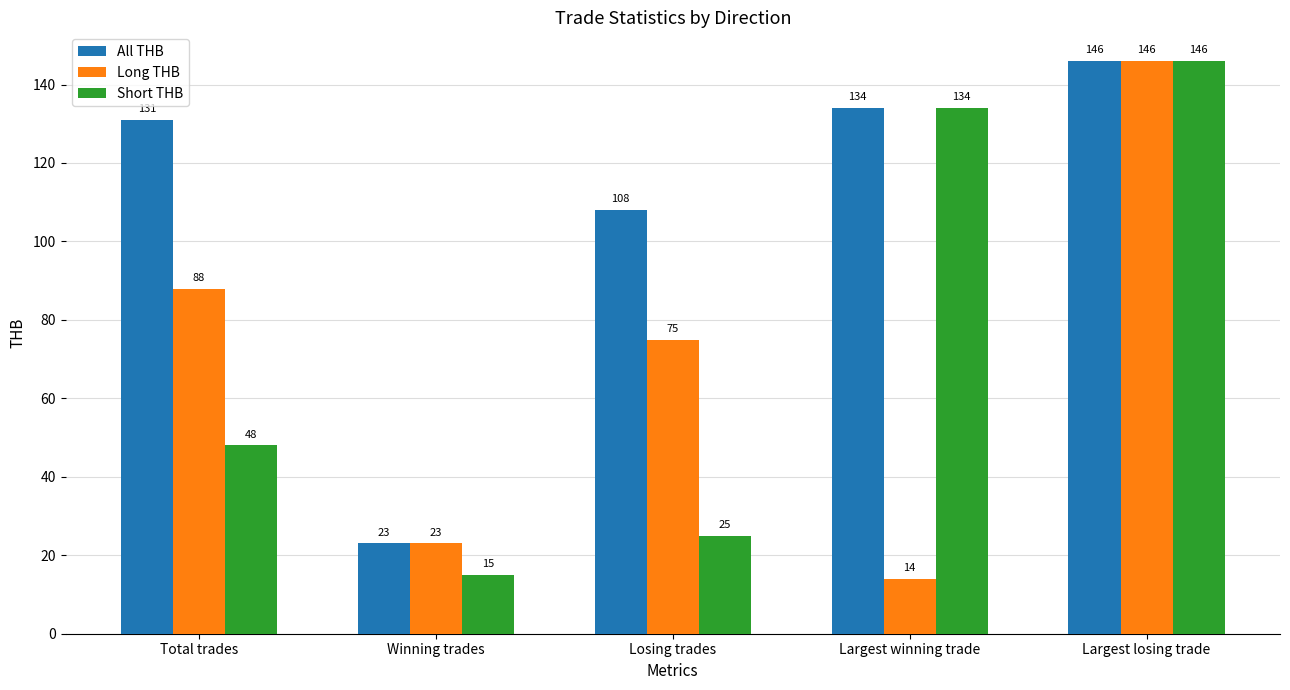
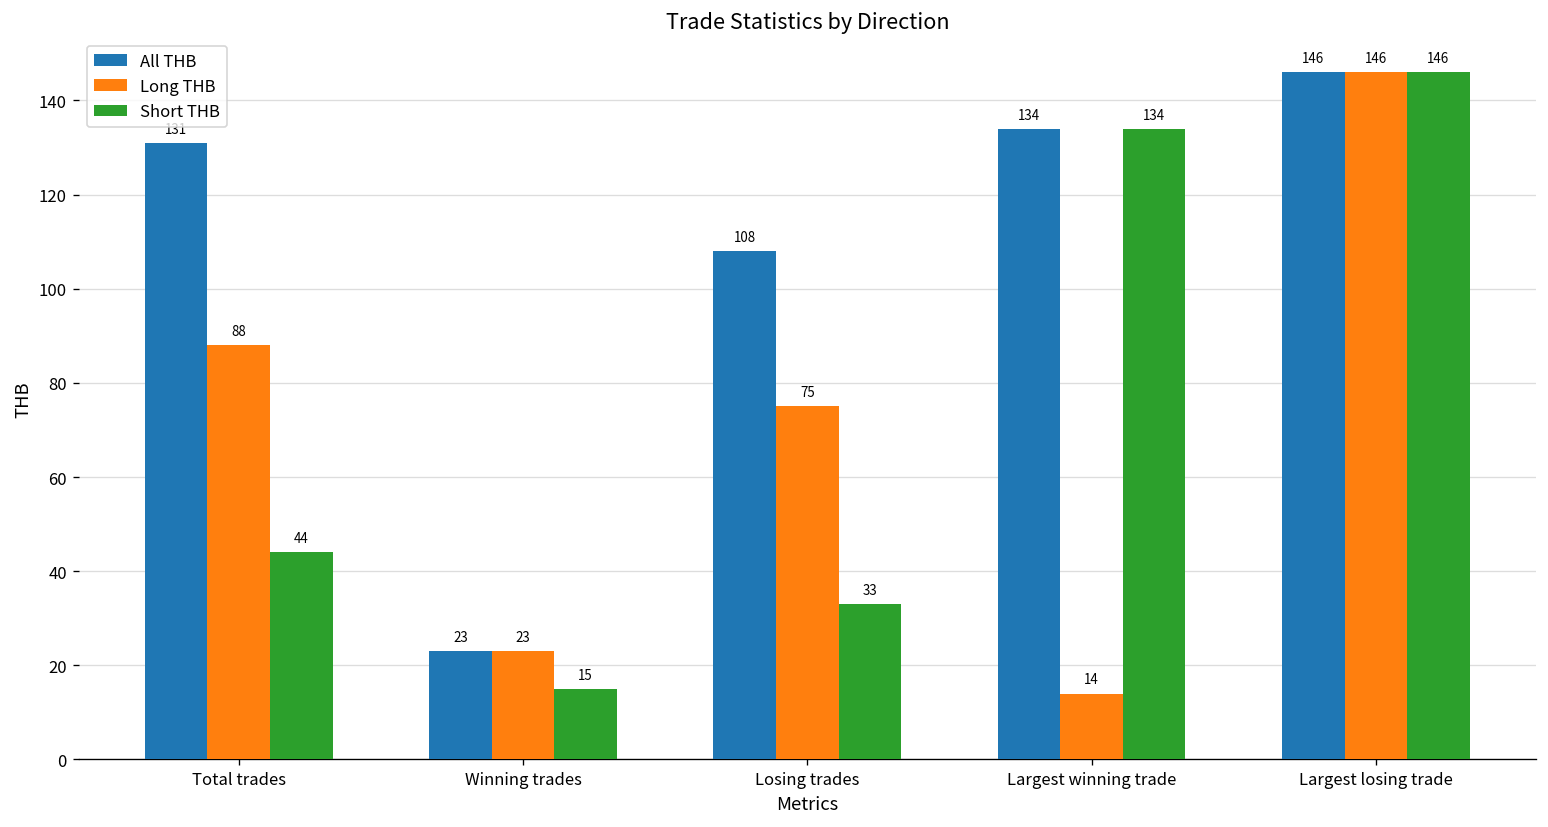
  {
    "All THB": {
      "Winning trades": 23,
      "Losing trades": 108,
      "Largest winning trade": 134,
      "Largest losing trade": 146
    },
    "Long THB": {
      "Total trades": 88,
      "Winning trades": 23,
      "Losing trades": 75,
      "Largest winning trade": 14,
      "Largest losing trade": 146
    },
    "Short THB": {
-     "Total trades": 48,
+     "Total trades": 44,
      "Winning trades": 15,
-     "Losing trades": 25,
+     "Losing trades": 33,
      "Largest winning trade": 134,
      "Largest losing trade": 146
    }
  }
